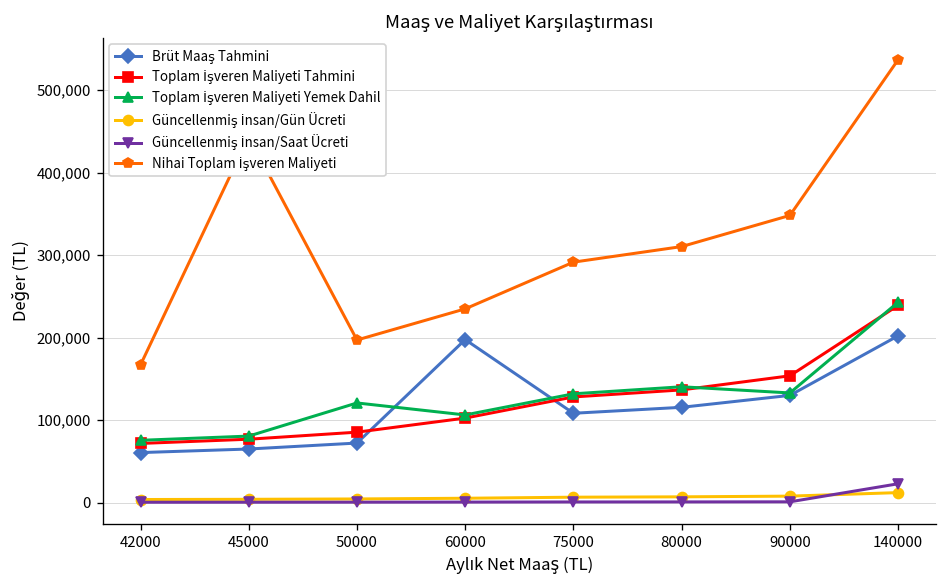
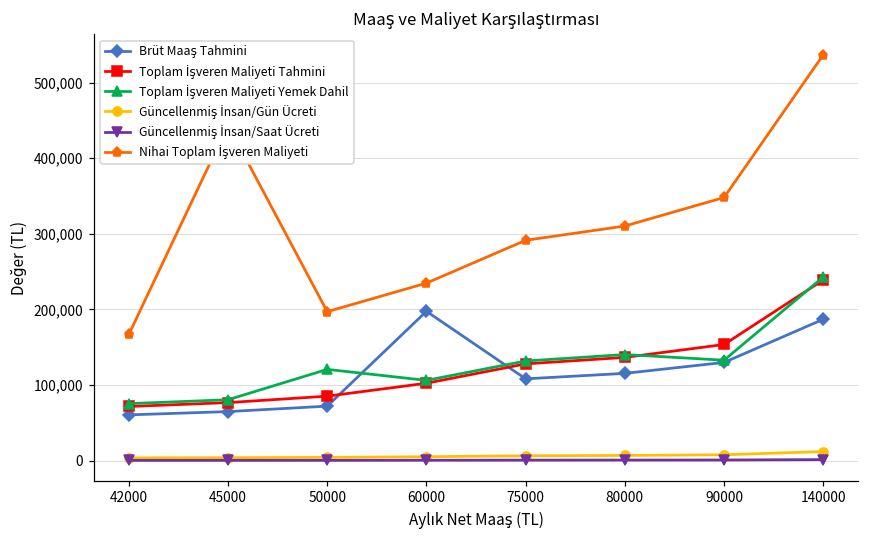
  {
    "Brüt Maaş Tahmini": {
      "42000": "60,000",
      "45000": "60,000",
      "50000": "70,000",
      "60000": "200,000",
      "75000": "110,000",
      "80000": "120,000",
-     "140000": "200,000"
+     "140000": "190,000"
    },
    "Toplam İşveren Maliyeti Tahmini": {
      "42000": "70,000",
      "45000": "80,000",
      "50000": "90,000",
      "60000": "100,000",
      "75000": "130,000",
      "80000": "140,000",
      "90000": "150,000",
      "140000": "240,000"
    },
    "Toplam İşveren Maliyeti Yemek Dahil": {
      "42000": "80,000",
      "45000": "80,000",
      "50000": "120,000",
      "60000": "110,000",
      "75000": "130,000",
      "80000": "140,000",
      "140000": "240,000"
    },
    "Güncellenmiş İnsan/Gün Ücreti": {
      "50000": "0",
      "60000": "10,000",
      "75000": "10,000",
      "80000": "10,000",
      "90000": "10,000",
      "140000": "10,000"
    },
    "Güncellenmiş İnsan/Saat Ücreti": {
      "50000": "0",
      "60000": "0",
      "75000": "0",
      "80000": "0",
      "90000": "0",
-     "140000": "20,000"
+     "140000": "0"
    },
    "Nihai Toplam İşveren Maliyeti": {
      "42000": "170,000",
      "50000": "200,000",
      "60000": "230,000",
      "75000": "290,000",
      "80000": "310,000",
      "90000": "350,000",
      "140000": "540,000"
    }
  }
